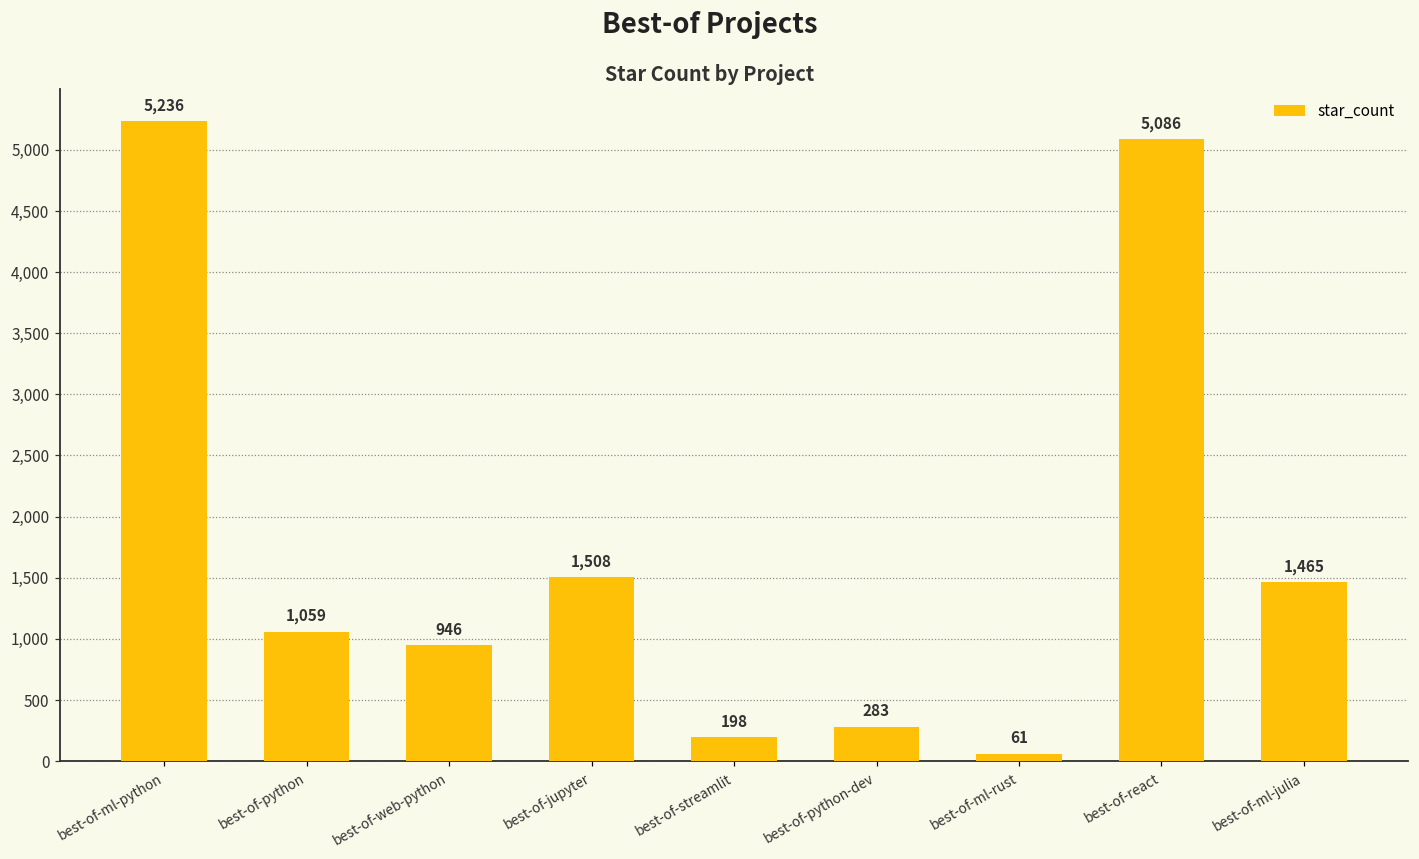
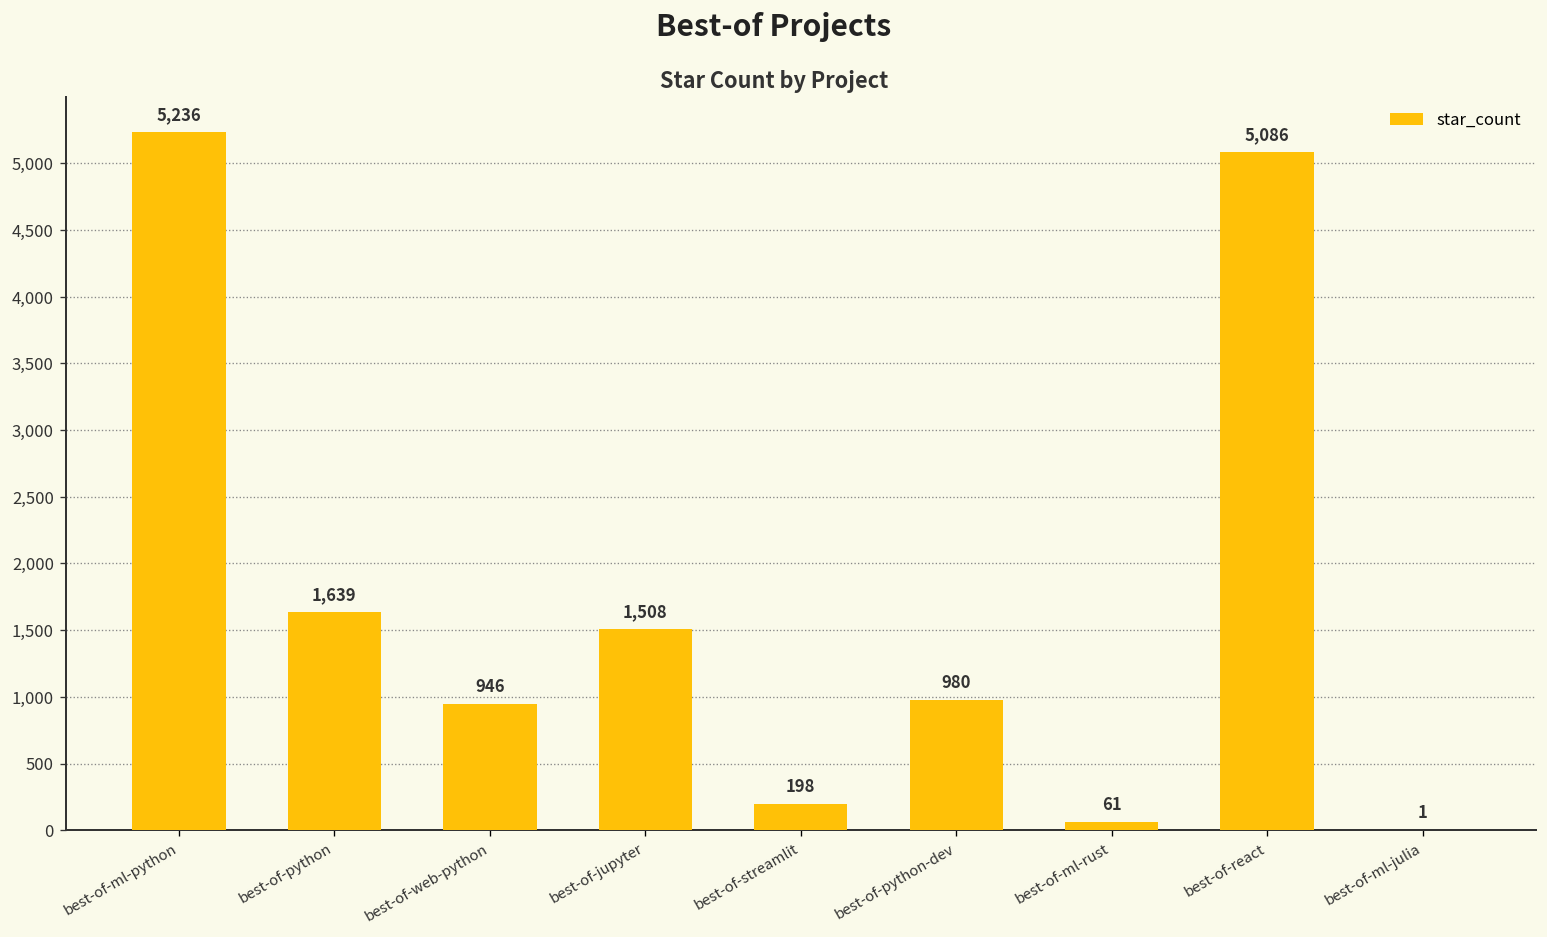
  {
    "best-of-ml-python": "5,236",
-   "best-of-python": "1,059",
+   "best-of-python": "1,639",
    "best-of-web-python": "946",
    "best-of-jupyter": "1,508",
    "best-of-streamlit": "198",
-   "best-of-python-dev": "283",
+   "best-of-python-dev": "980",
    "best-of-ml-rust": "61",
    "best-of-react": "5,086",
-   "best-of-ml-julia": "1,465"
+   "best-of-ml-julia": "1"
  }
